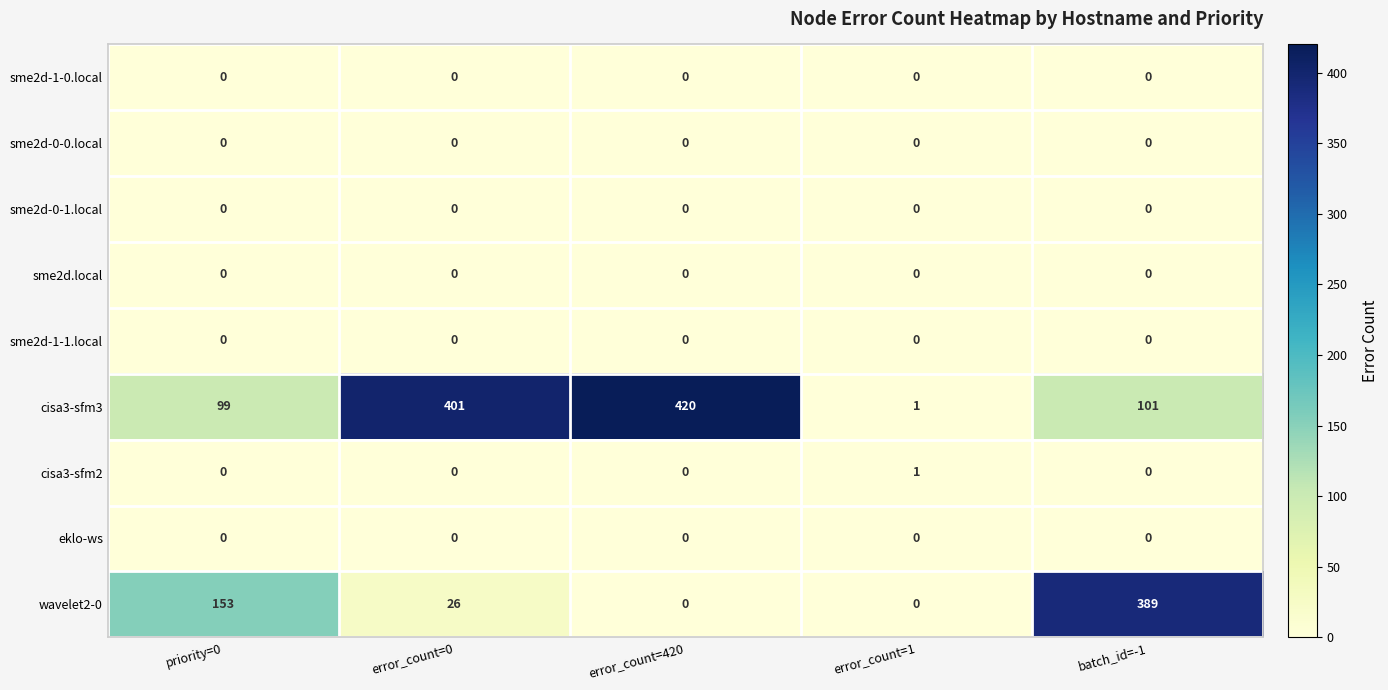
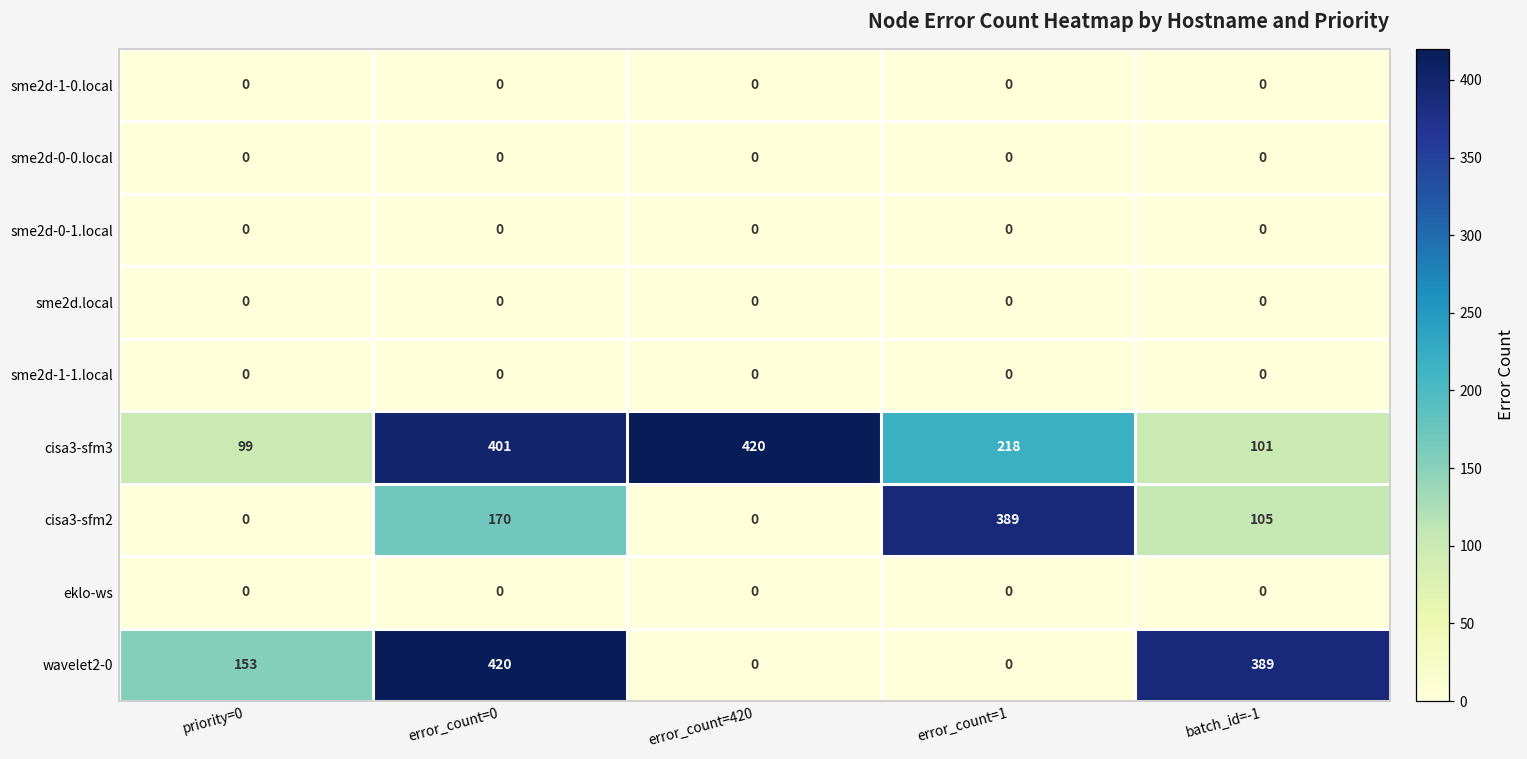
  {
    "sme2d-1-0.local": {
      "priority=0": 0,
      "error_count=0": 0,
      "error_count=420": 0,
      "error_count=1": 0,
      "batch_id=-1": 0
    },
    "sme2d-0-0.local": {
      "priority=0": 0,
      "error_count=0": 0,
      "error_count=420": 0,
      "error_count=1": 0,
      "batch_id=-1": 0
    },
    "sme2d-0-1.local": {
      "priority=0": 0,
      "error_count=0": 0,
      "error_count=420": 0,
      "error_count=1": 0,
      "batch_id=-1": 0
    },
    "sme2d.local": {
      "priority=0": 0,
      "error_count=0": 0,
      "error_count=420": 0,
      "error_count=1": 0,
      "batch_id=-1": 0
    },
    "sme2d-1-1.local": {
      "priority=0": 0,
      "error_count=0": 0,
      "error_count=420": 0,
      "error_count=1": 0,
      "batch_id=-1": 0
    },
    "cisa3-sfm3": {
      "priority=0": 99,
      "error_count=0": 401,
      "error_count=420": 420,
-     "error_count=1": 1,
+     "error_count=1": 218,
      "batch_id=-1": 101
    },
    "cisa3-sfm2": {
      "priority=0": 0,
-     "error_count=0": 0,
+     "error_count=0": 170,
      "error_count=420": 0,
-     "error_count=1": 1,
-     "batch_id=-1": 0
+     "error_count=1": 389,
+     "batch_id=-1": 105
    },
    "eklo-ws": {
      "priority=0": 0,
      "error_count=0": 0,
      "error_count=420": 0,
      "error_count=1": 0,
      "batch_id=-1": 0
    },
    "wavelet2-0": {
      "priority=0": 153,
-     "error_count=0": 26,
+     "error_count=0": 420,
      "error_count=420": 0,
      "error_count=1": 0,
      "batch_id=-1": 389
    }
  }
